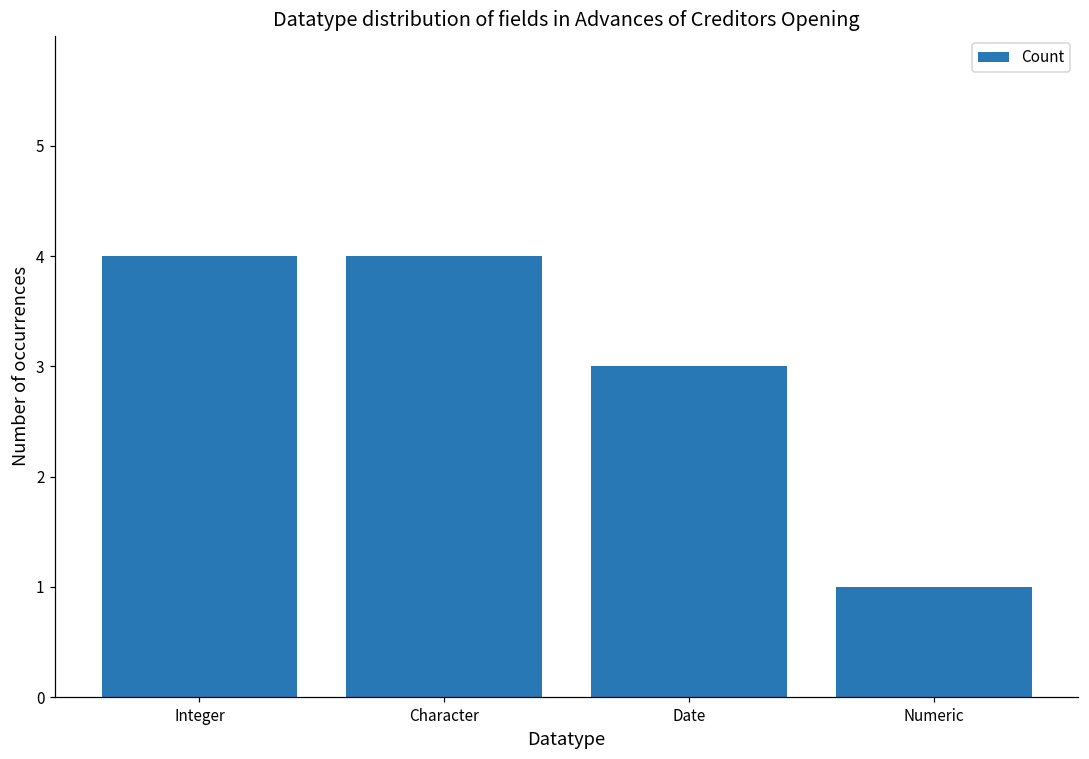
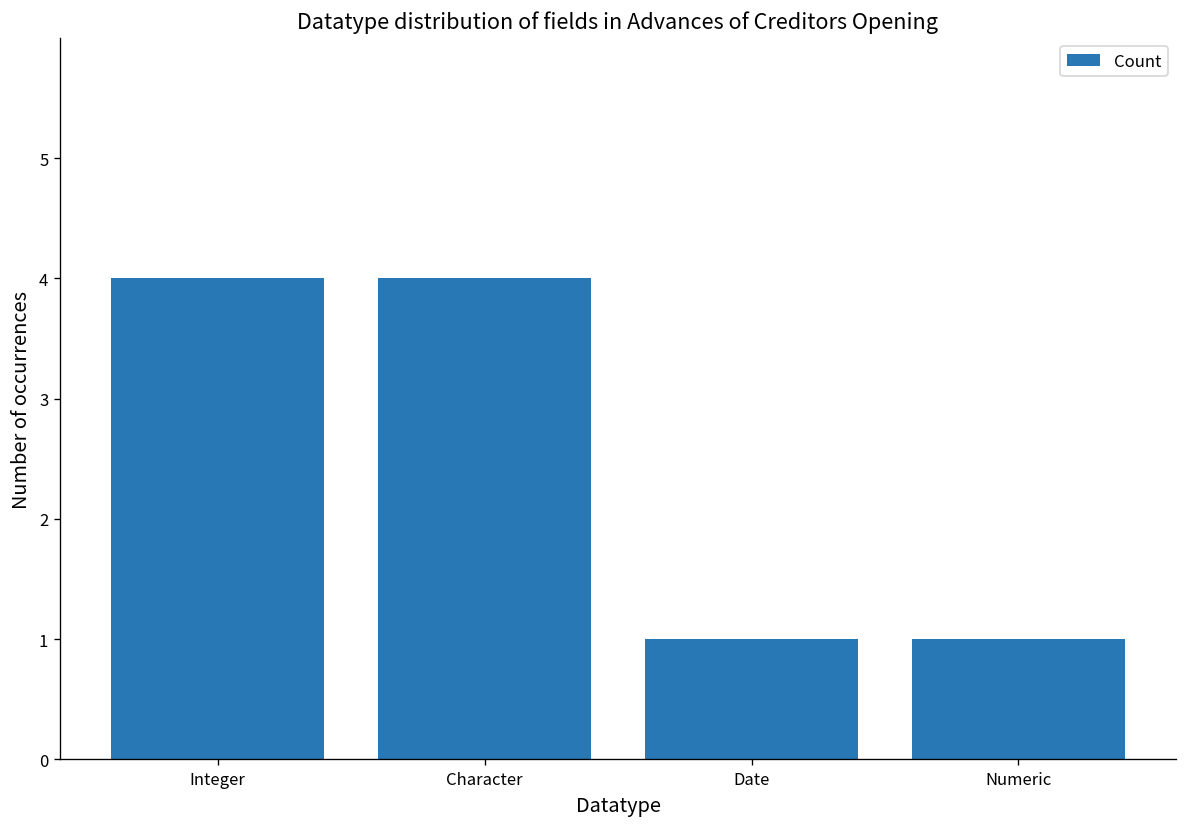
  {
    "Integer": 4,
    "Character": 4,
-   "Date": 3,
+   "Date": 1,
    "Numeric": 1
  }
